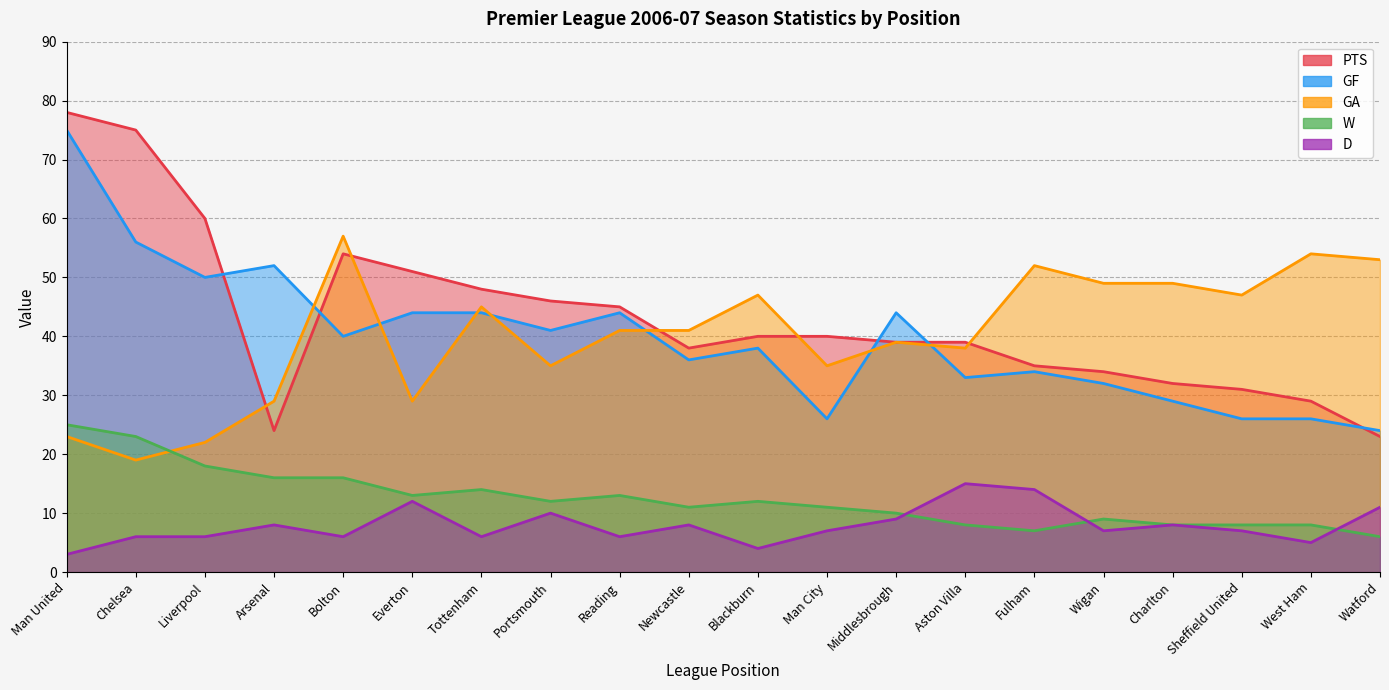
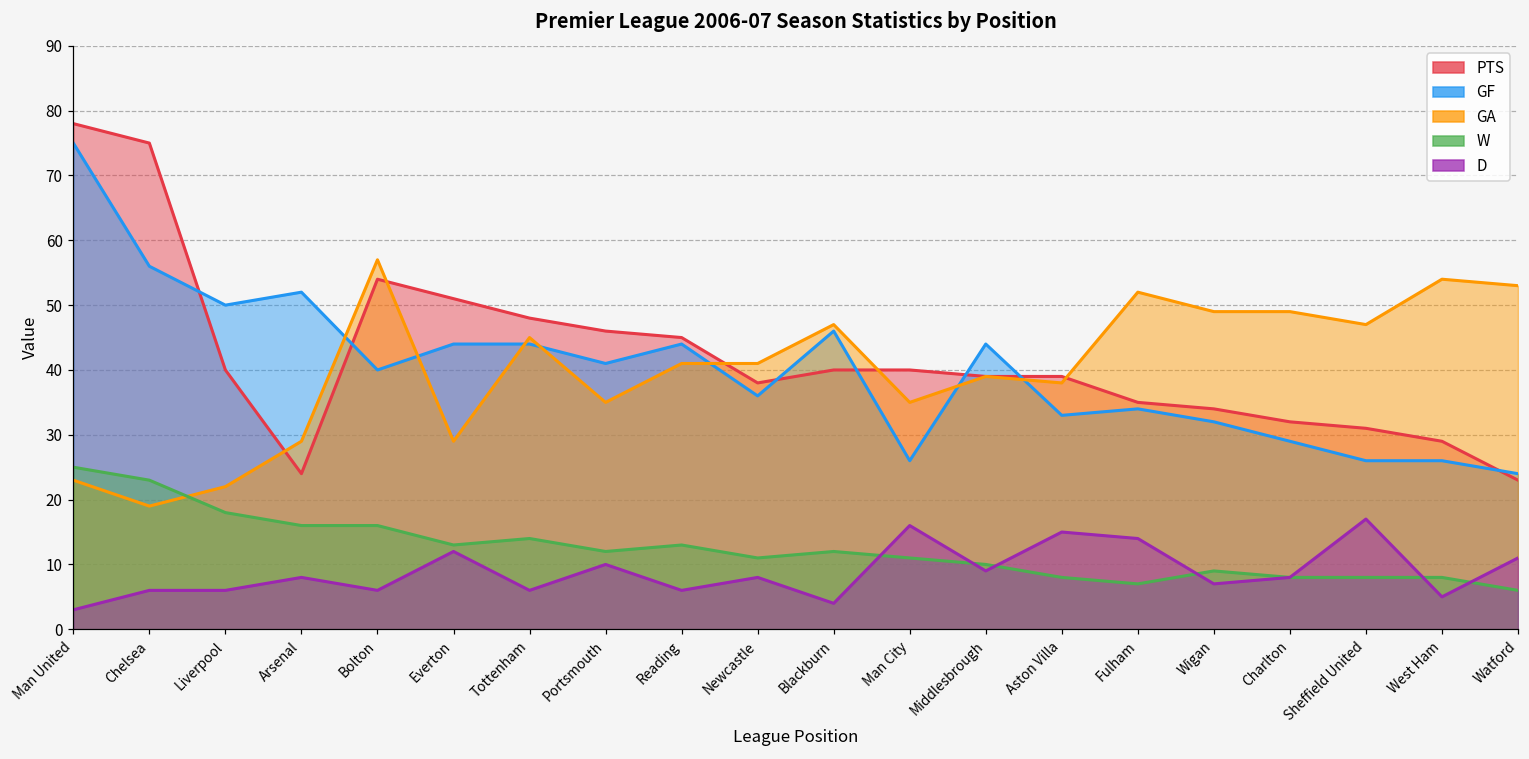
  {
    "PTS": {
      "Man United": 78,
      "Chelsea": 75,
-     "Liverpool": 60,
+     "Liverpool": 40,
      "Arsenal": 24,
      "Bolton": 54,
      "Everton": 51,
      "Tottenham": 48,
      "Portsmouth": 46,
      "Reading": 45,
      "Newcastle": 38,
      "Blackburn": 40,
      "Man City": 40,
      "Aston Villa": 39,
      "Fulham": 35,
      "Wigan": 34,
      "Charlton": 32,
      "Sheffield United": 31,
      "West Ham": 29,
      "Watford": 23
    },
    "GF": {
      "Man United": 75,
      "Chelsea": 56,
      "Liverpool": 50,
      "Arsenal": 52,
      "Bolton": 40,
      "Everton": 44,
      "Tottenham": 44,
      "Portsmouth": 41,
      "Reading": 44,
      "Newcastle": 36,
-     "Blackburn": 38,
+     "Blackburn": 46,
      "Man City": 26,
      "Middlesbrough": 44,
      "Aston Villa": 33,
      "Fulham": 34,
      "Wigan": 32,
      "Charlton": 29,
      "Sheffield United": 26,
      "West Ham": 26,
      "Watford": 24
    },
    "GA": {
      "Man United": 23,
      "Chelsea": 19,
      "Liverpool": 22,
      "Arsenal": 29,
      "Bolton": 57,
      "Everton": 29,
      "Tottenham": 45,
      "Portsmouth": 35,
      "Reading": 41,
      "Newcastle": 41,
      "Blackburn": 47,
      "Man City": 35,
      "Aston Villa": 38,
      "Fulham": 52,
      "Wigan": 49,
      "Charlton": 49,
      "Sheffield United": 47,
      "West Ham": 54,
      "Watford": 53
    },
    "W": {
      "Man United": 25,
      "Chelsea": 23,
      "Liverpool": 18,
      "Arsenal": 16,
      "Bolton": 16,
      "Everton": 13,
      "Tottenham": 14,
      "Portsmouth": 12,
      "Reading": 13,
      "Newcastle": 11,
      "Blackburn": 12,
      "Man City": 11,
      "Middlesbrough": 10,
      "Aston Villa": 8,
      "Fulham": 7,
      "Wigan": 9,
      "Sheffield United": 8,
      "West Ham": 8,
      "Watford": 6
    },
    "D": {
      "Man United": 3,
      "Chelsea": 6,
      "Liverpool": 6,
      "Arsenal": 8,
      "Bolton": 6,
      "Everton": 12,
      "Tottenham": 6,
      "Portsmouth": 10,
      "Reading": 6,
      "Newcastle": 8,
      "Blackburn": 4,
-     "Man City": 7,
+     "Man City": 16,
      "Middlesbrough": 9,
      "Aston Villa": 15,
      "Fulham": 14,
      "Wigan": 7,
-     "Sheffield United": 7,
+     "Sheffield United": 17,
      "West Ham": 5,
      "Watford": 11
    }
  }
